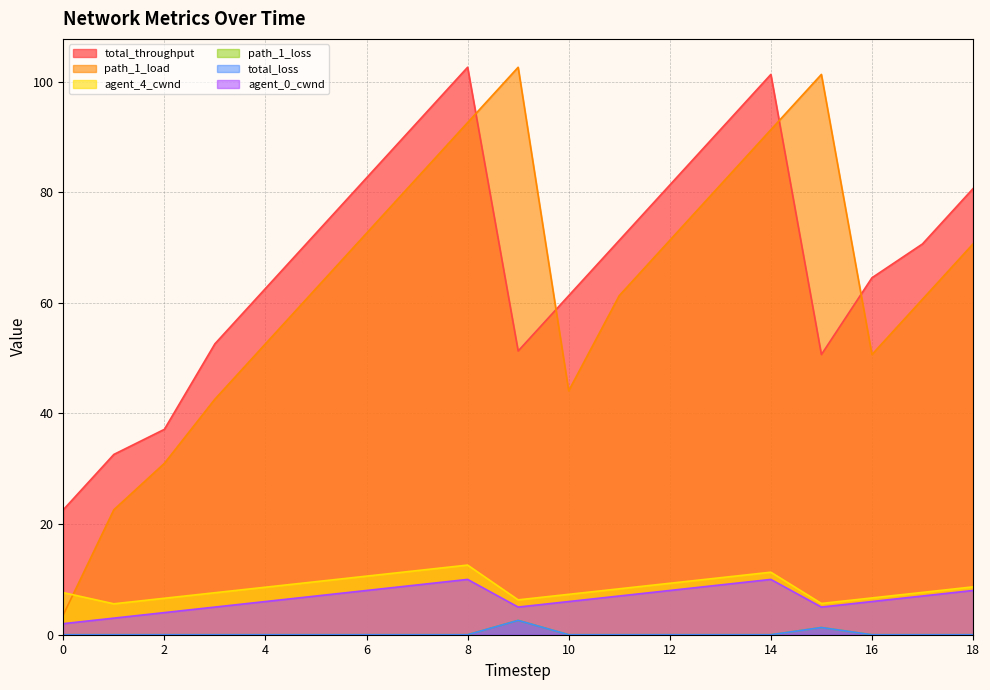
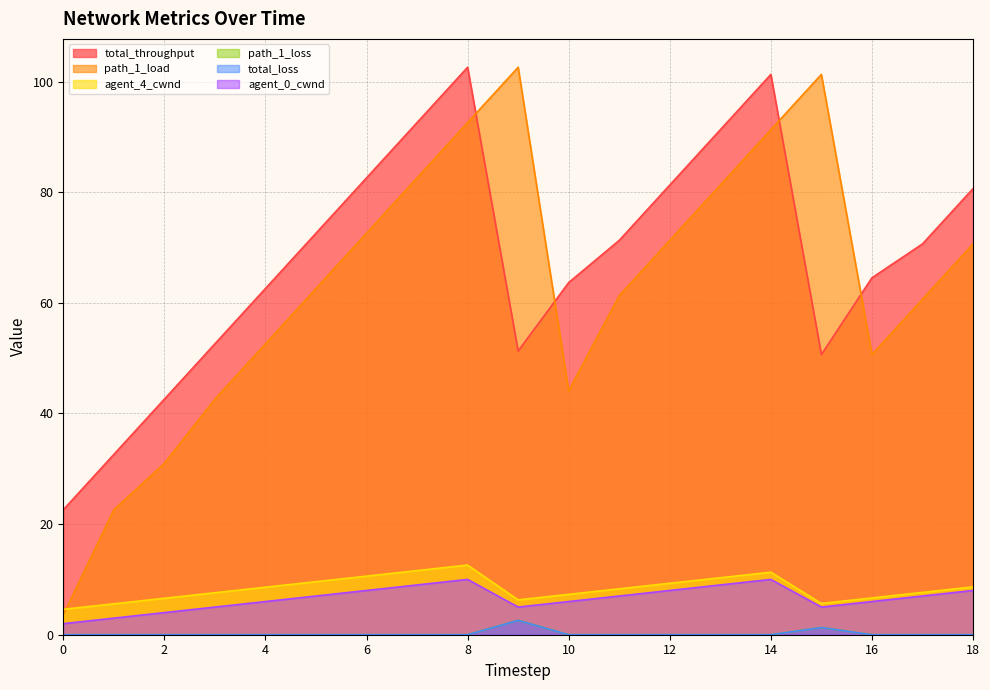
  {
    "total_throughput": {
      "0": 23,
-     "2": 37,
+     "2": 43,
      "4": 63,
      "6": 83,
      "8": 103,
-     "10": 61,
+     "10": 64,
      "12": 81,
      "14": 101,
      "16": 65,
      "18": 81
    },
    "path_1_load": {
      "0": 4,
      "2": 31,
      "4": 53,
      "6": 73,
      "8": 93,
      "10": 44,
      "12": 71,
      "14": 91,
      "16": 51,
      "18": 71
    },
    "agent_4_cwnd": {
-     "0": 8,
+     "0": 5,
      "2": 7,
      "4": 9,
      "6": 11,
      "8": 13,
      "10": 7,
      "12": 9,
      "14": 11,
      "16": 7,
      "18": 9
    },
    "total_loss": {
      "0": 0,
      "2": 0,
      "4": 0,
      "6": 0,
      "8": 0,
      "10": 0,
      "12": 0,
      "14": 0,
      "16": 0,
      "18": 0
    },
    "agent_0_cwnd": {
      "0": 2,
      "2": 4,
      "4": 6,
      "6": 8,
      "8": 10,
      "10": 6,
      "12": 8,
      "14": 10,
      "16": 6,
      "18": 8
    }
  }
